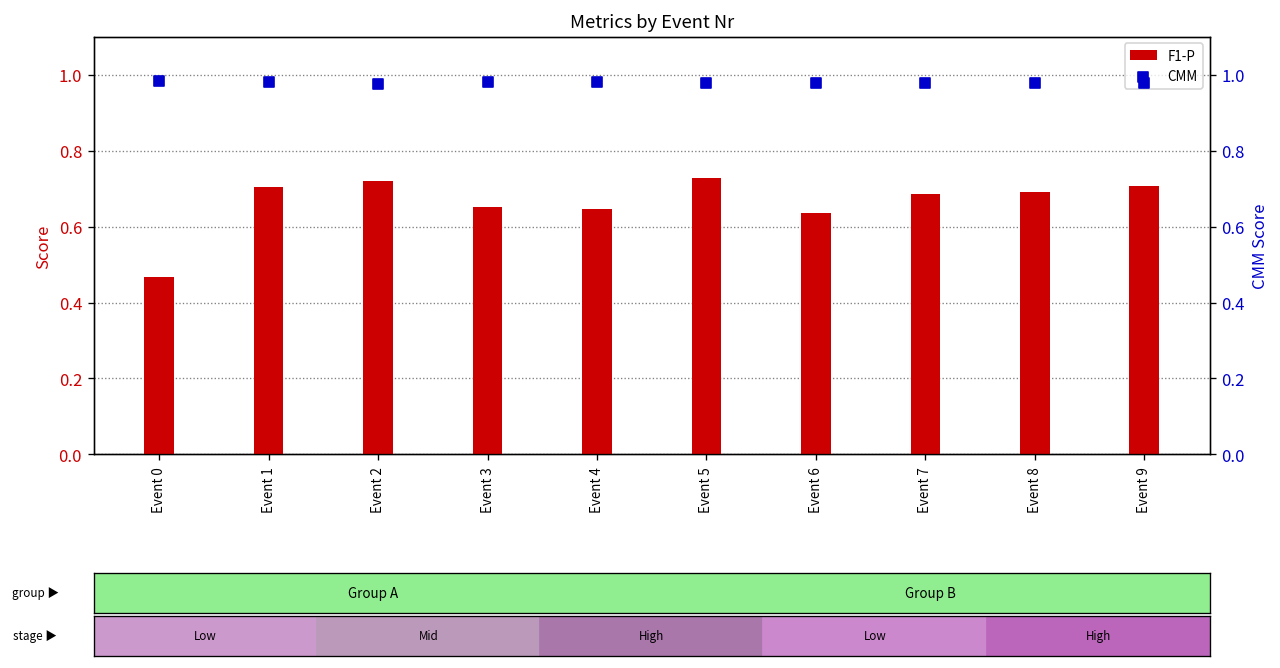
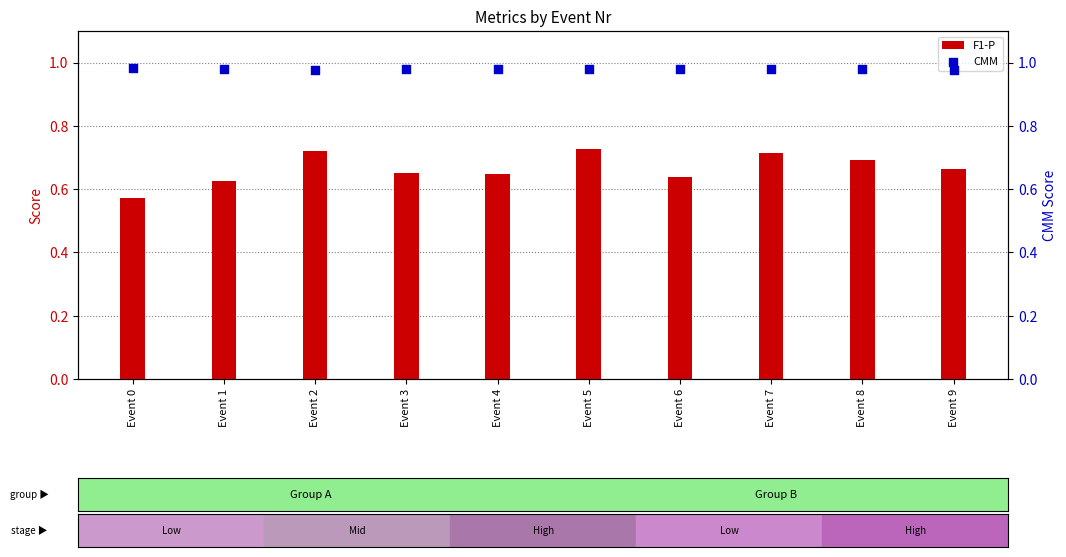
  {
    "F1-P": {
-     "Event 0": 0.47,
-     "Event 1": 0.71,
+     "Event 0": 0.57,
+     "Event 1": 0.63,
      "Event 2": 0.72,
      "Event 3": 0.65,
      "Event 4": 0.65,
      "Event 5": 0.73,
      "Event 6": 0.64,
-     "Event 7": 0.68,
+     "Event 7": 0.72,
      "Event 8": 0.69,
-     "Event 9": 0.71
+     "Event 9": 0.66
    }
  }
